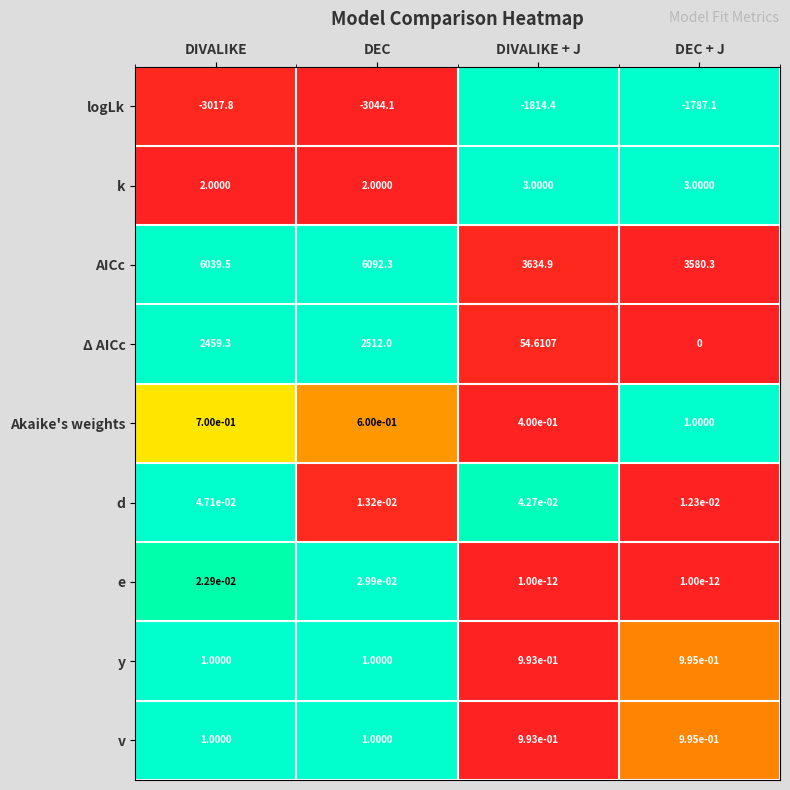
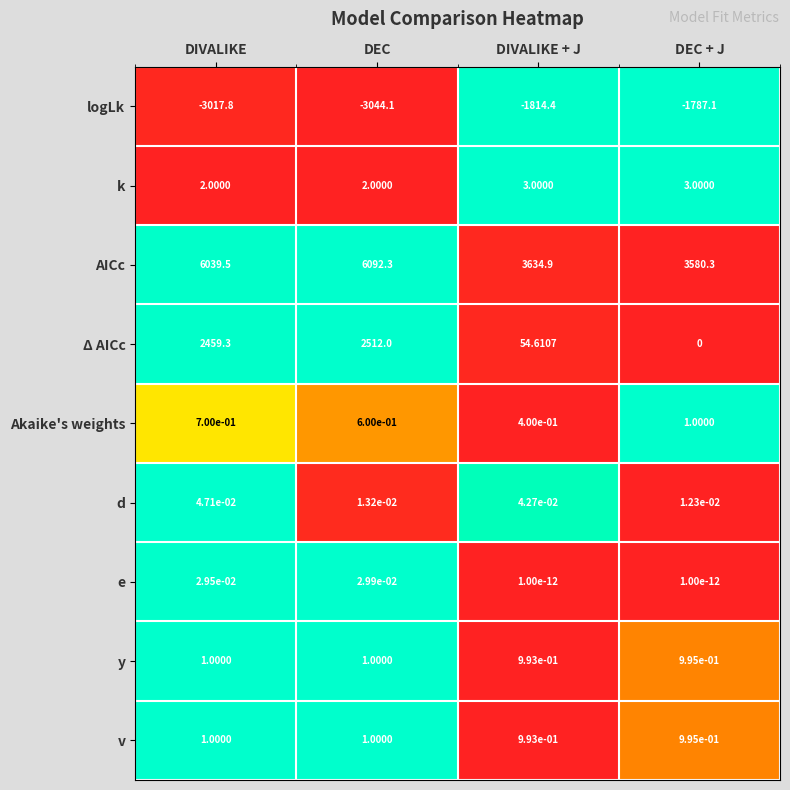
  {
    "logLk": {
      "DIVALIKE": "-3017.8",
      "DEC": "-3044.1",
      "DIVALIKE + J": "-1814.4",
      "DEC + J": "-1787.1"
    },
    "k": {
      "DIVALIKE": "2.0000",
      "DEC": "2.0000",
      "DIVALIKE + J": "3.0000",
      "DEC + J": "3.0000"
    },
    "AICc": {
      "DIVALIKE": "6039.5",
      "DEC": "6092.3",
      "DIVALIKE + J": "3634.9",
      "DEC + J": "3580.3"
    },
    "Δ AICc": {
      "DIVALIKE": "2459.3",
      "DEC": "2512.0",
      "DIVALIKE + J": "54.6107",
      "DEC + J": "0"
    },
    "Akaike's weights": {
      "DIVALIKE": "7.00e-01",
      "DEC": "6.00e-01",
      "DIVALIKE + J": "4.00e-01",
      "DEC + J": "1.0000"
    },
    "d": {
      "DIVALIKE": "4.71e-02",
      "DEC": "1.32e-02",
      "DIVALIKE + J": "4.27e-02",
      "DEC + J": "1.23e-02"
    },
    "e": {
-     "DIVALIKE": "2.29e-02",
+     "DIVALIKE": "2.95e-02",
      "DEC": "2.99e-02",
      "DIVALIKE + J": "1.00e-12",
      "DEC + J": "1.00e-12"
    },
    "y": {
      "DIVALIKE": "1.0000",
      "DEC": "1.0000",
      "DIVALIKE + J": "9.93e-01",
      "DEC + J": "9.95e-01"
    },
    "v": {
      "DIVALIKE": "1.0000",
      "DEC": "1.0000",
      "DIVALIKE + J": "9.93e-01",
      "DEC + J": "9.95e-01"
    }
  }
